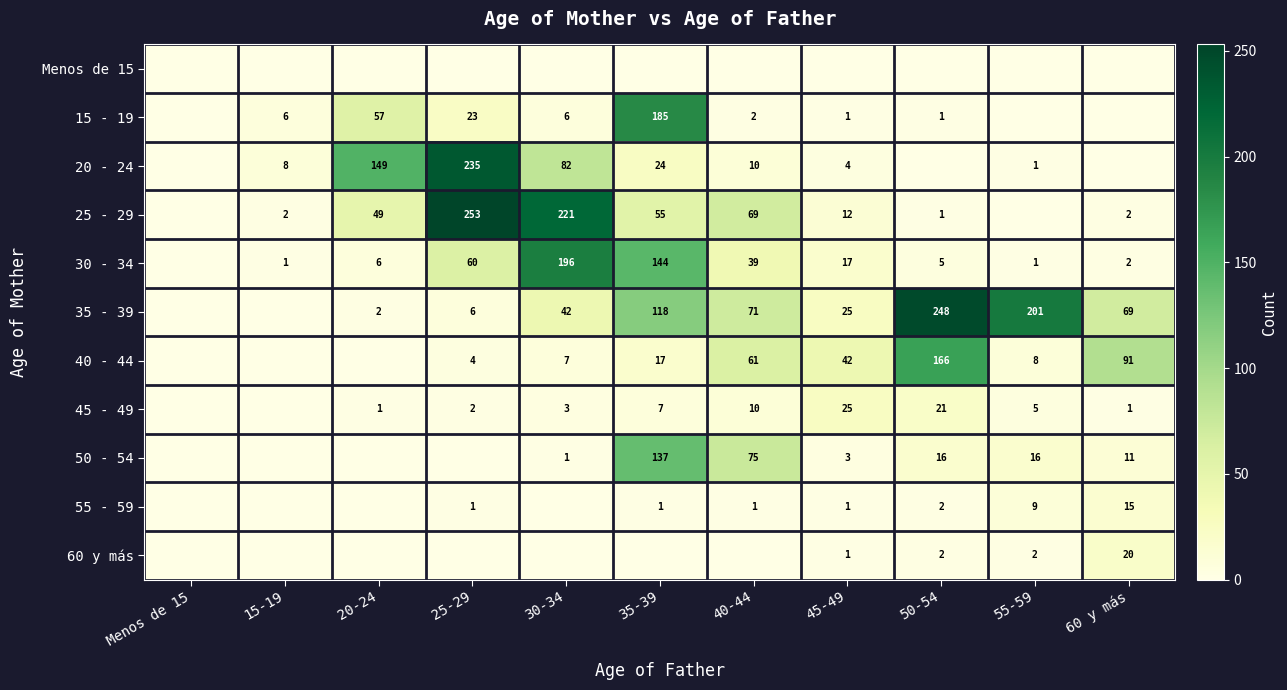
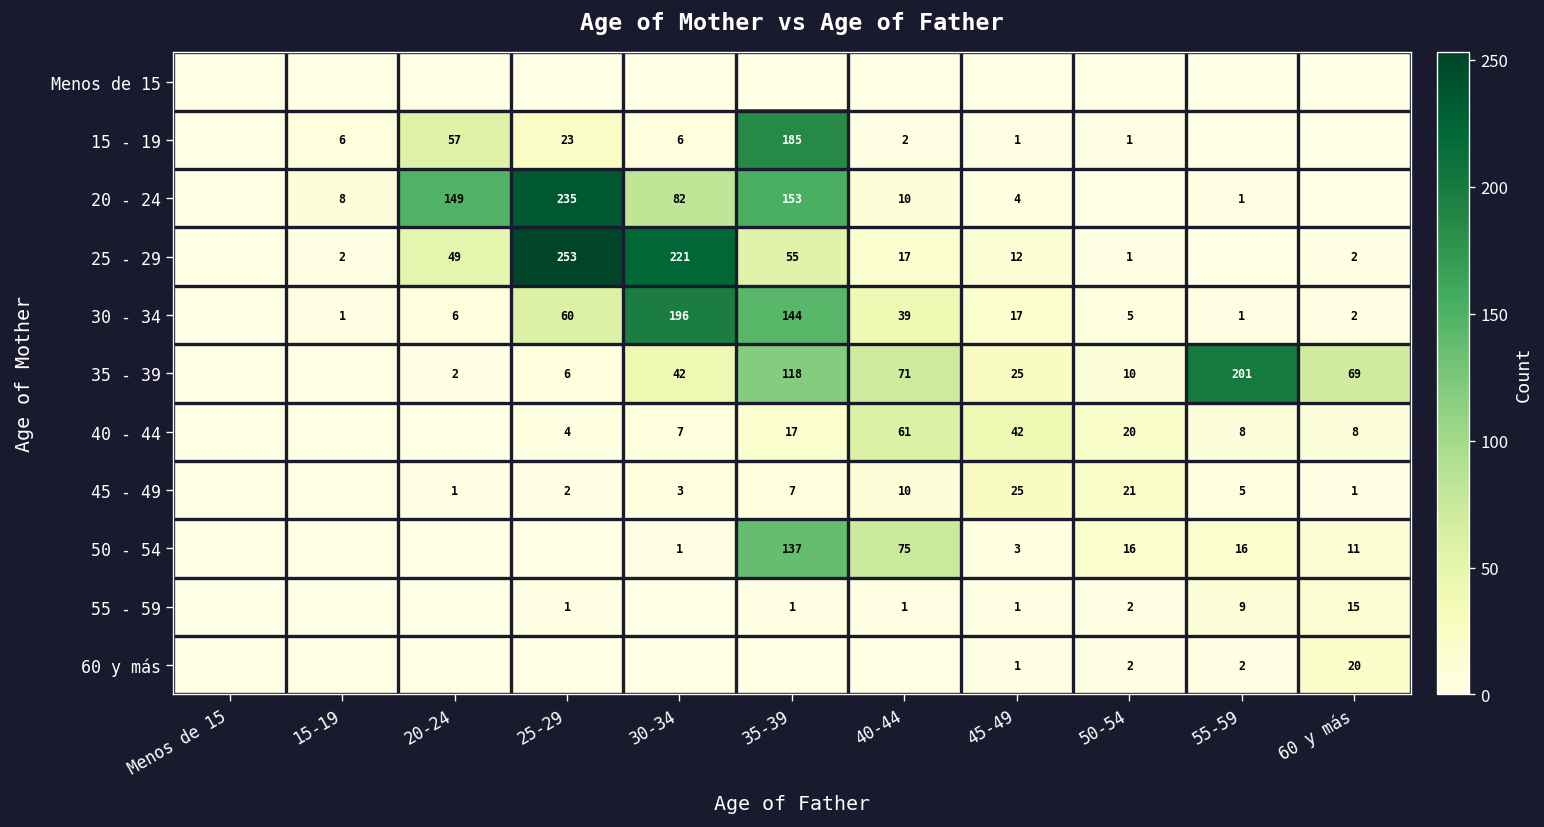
  {
    "15 - 19": {
      "15-19": 6,
      "20-24": 57,
      "25-29": 23,
      "30-34": 6,
      "35-39": 185,
      "40-44": 2,
      "45-49": 1,
      "50-54": 1
    },
    "20 - 24": {
      "15-19": 8,
      "20-24": 149,
      "25-29": 235,
      "30-34": 82,
-     "35-39": 24,
+     "35-39": 153,
      "40-44": 10,
      "45-49": 4,
      "55-59": 1
    },
    "25 - 29": {
      "15-19": 2,
      "20-24": 49,
      "25-29": 253,
      "30-34": 221,
      "35-39": 55,
-     "40-44": 69,
+     "40-44": 17,
      "45-49": 12,
      "50-54": 1,
      "60 y más": 2
    },
    "30 - 34": {
      "15-19": 1,
      "20-24": 6,
      "25-29": 60,
      "30-34": 196,
      "35-39": 144,
      "40-44": 39,
      "45-49": 17,
      "50-54": 5,
      "55-59": 1,
      "60 y más": 2
    },
    "35 - 39": {
      "20-24": 2,
      "25-29": 6,
      "30-34": 42,
      "35-39": 118,
      "40-44": 71,
      "45-49": 25,
-     "50-54": 248,
+     "50-54": 10,
      "55-59": 201,
      "60 y más": 69
    },
    "40 - 44": {
      "25-29": 4,
      "30-34": 7,
      "35-39": 17,
      "40-44": 61,
      "45-49": 42,
-     "50-54": 166,
+     "50-54": 20,
      "55-59": 8,
-     "60 y más": 91
+     "60 y más": 8
    },
    "45 - 49": {
      "20-24": 1,
      "25-29": 2,
      "30-34": 3,
      "35-39": 7,
      "40-44": 10,
      "45-49": 25,
      "50-54": 21,
      "55-59": 5,
      "60 y más": 1
    },
    "50 - 54": {
      "30-34": 1,
      "35-39": 137,
      "40-44": 75,
      "45-49": 3,
      "50-54": 16,
      "55-59": 16,
      "60 y más": 11
    },
    "55 - 59": {
      "25-29": 1,
      "35-39": 1,
      "40-44": 1,
      "45-49": 1,
      "50-54": 2,
      "55-59": 9,
      "60 y más": 15
    },
    "60 y más": {
      "45-49": 1,
      "50-54": 2,
      "55-59": 2,
      "60 y más": 20
    }
  }
